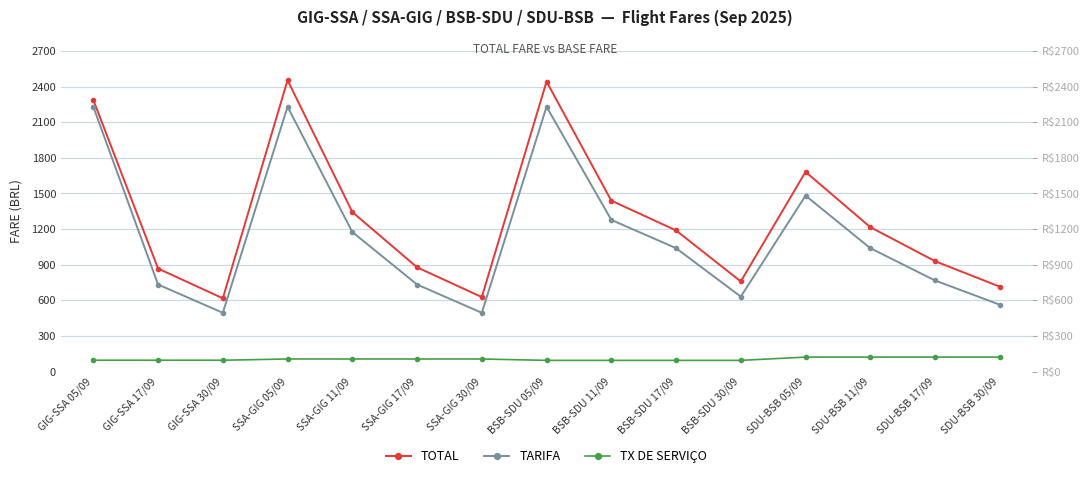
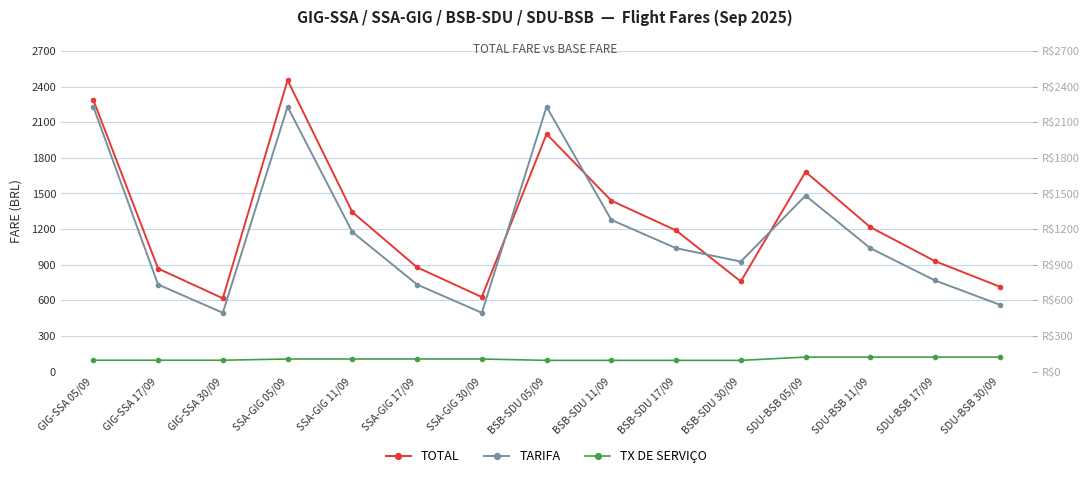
  {
    "TOTAL": {
      "GIG-SSA 05/09": 2290,
      "GIG-SSA 17/09": 870,
      "GIG-SSA 30/09": 620,
      "SSA-GIG 05/09": 2450,
      "SSA-GIG 11/09": 1340,
      "SSA-GIG 17/09": 880,
      "SSA-GIG 30/09": 630,
-     "BSB-SDU 05/09": 2440,
+     "BSB-SDU 05/09": 2000,
      "BSB-SDU 11/09": 1440,
      "BSB-SDU 17/09": 1190,
      "BSB-SDU 30/09": 760,
      "SDU-BSB 05/09": 1680,
      "SDU-BSB 11/09": 1220,
      "SDU-BSB 17/09": 930,
      "SDU-BSB 30/09": 720
    },
    "TARIFA": {
      "GIG-SSA 05/09": 2230,
      "GIG-SSA 17/09": 730,
      "GIG-SSA 30/09": 500,
      "SSA-GIG 05/09": 2230,
      "SSA-GIG 11/09": 1180,
      "SSA-GIG 17/09": 730,
      "SSA-GIG 30/09": 500,
      "BSB-SDU 05/09": 2230,
      "BSB-SDU 11/09": 1280,
      "BSB-SDU 17/09": 1040,
-     "BSB-SDU 30/09": 630,
+     "BSB-SDU 30/09": 930,
      "SDU-BSB 05/09": 1480,
      "SDU-BSB 11/09": 1040,
      "SDU-BSB 17/09": 770,
      "SDU-BSB 30/09": 560
    },
    "TX DE SERVIÇO": {
      "GIG-SSA 05/09": 100,
      "GIG-SSA 17/09": 100,
      "GIG-SSA 30/09": 100,
      "SSA-GIG 05/09": 110,
      "SSA-GIG 11/09": 110,
      "SSA-GIG 17/09": 110,
      "SSA-GIG 30/09": 110,
      "BSB-SDU 05/09": 90,
      "BSB-SDU 11/09": 90,
      "BSB-SDU 17/09": 90,
      "BSB-SDU 30/09": 90,
      "SDU-BSB 05/09": 120,
      "SDU-BSB 11/09": 120,
      "SDU-BSB 17/09": 120,
      "SDU-BSB 30/09": 120
    }
  }
